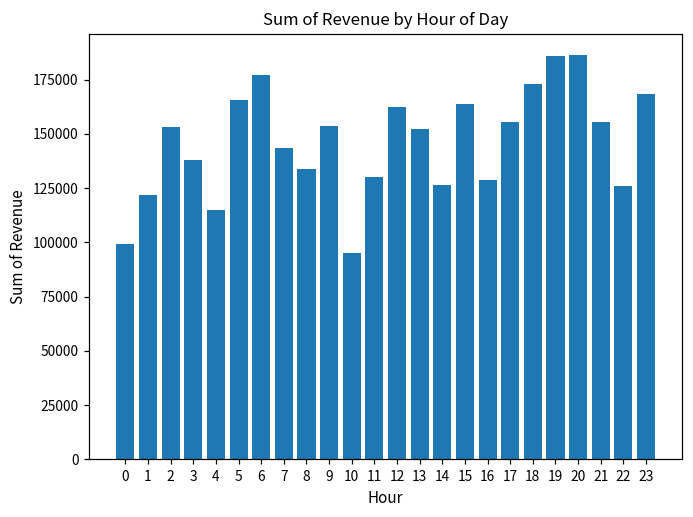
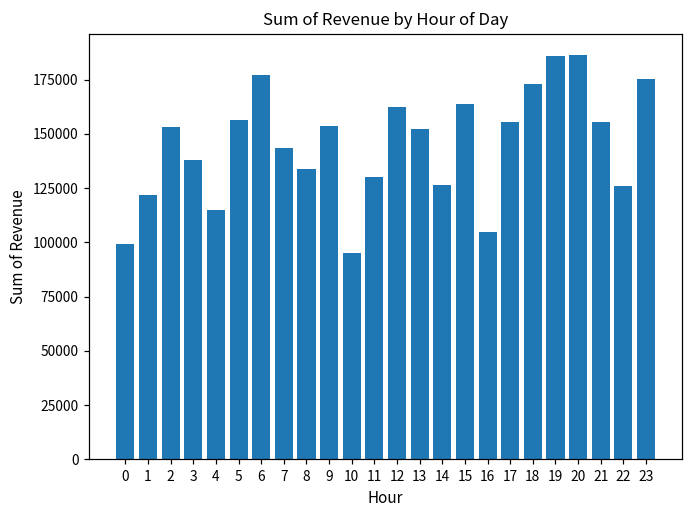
  {
    "0": 99000,
    "1": 122000,
    "2": 153000,
    "3": 138000,
    "4": 115000,
-   "5": 166000,
+   "5": 156000,
    "6": 177000,
    "7": 143000,
    "8": 134000,
    "9": 154000,
    "10": 95000,
    "11": 130000,
    "12": 162000,
    "13": 152000,
    "14": 126000,
    "15": 164000,
-   "16": 129000,
+   "16": 105000,
    "17": 155000,
    "18": 173000,
    "19": 186000,
    "20": 186000,
    "21": 155000,
    "22": 126000,
-   "23": 169000
+   "23": 175000
  }
